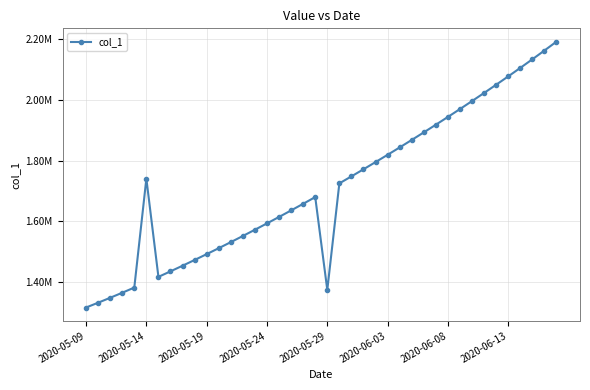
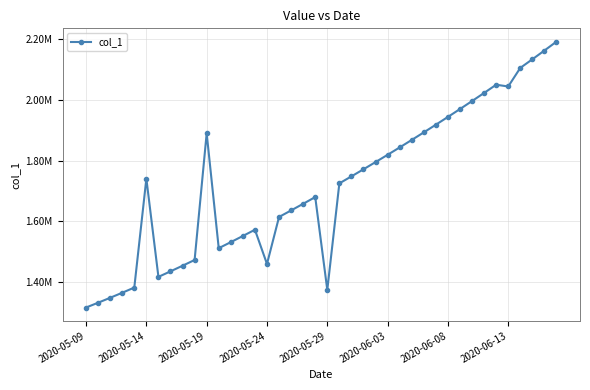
  {
    "2020-05-09": 1320000,
    "2020-05-14": 1740000,
-   "2020-05-19": 1490000,
-   "2020-05-24": 1590000,
+   "2020-05-19": 1890000,
+   "2020-05-24": 1460000,
    "2020-05-29": 1370000,
    "2020-06-03": 1820000,
    "2020-06-08": 1940000,
-   "2020-06-13": 2080000
+   "2020-06-13": 2040000
  }
